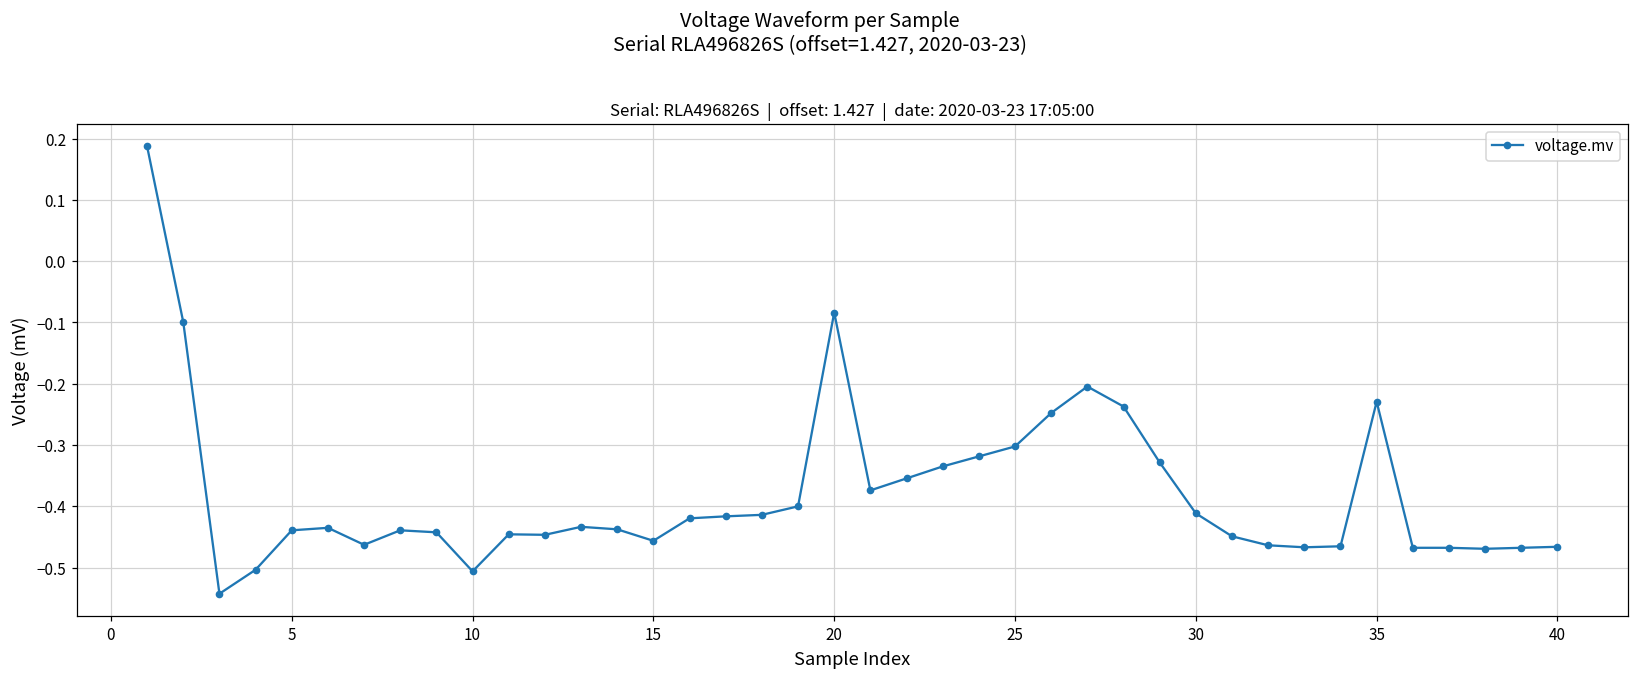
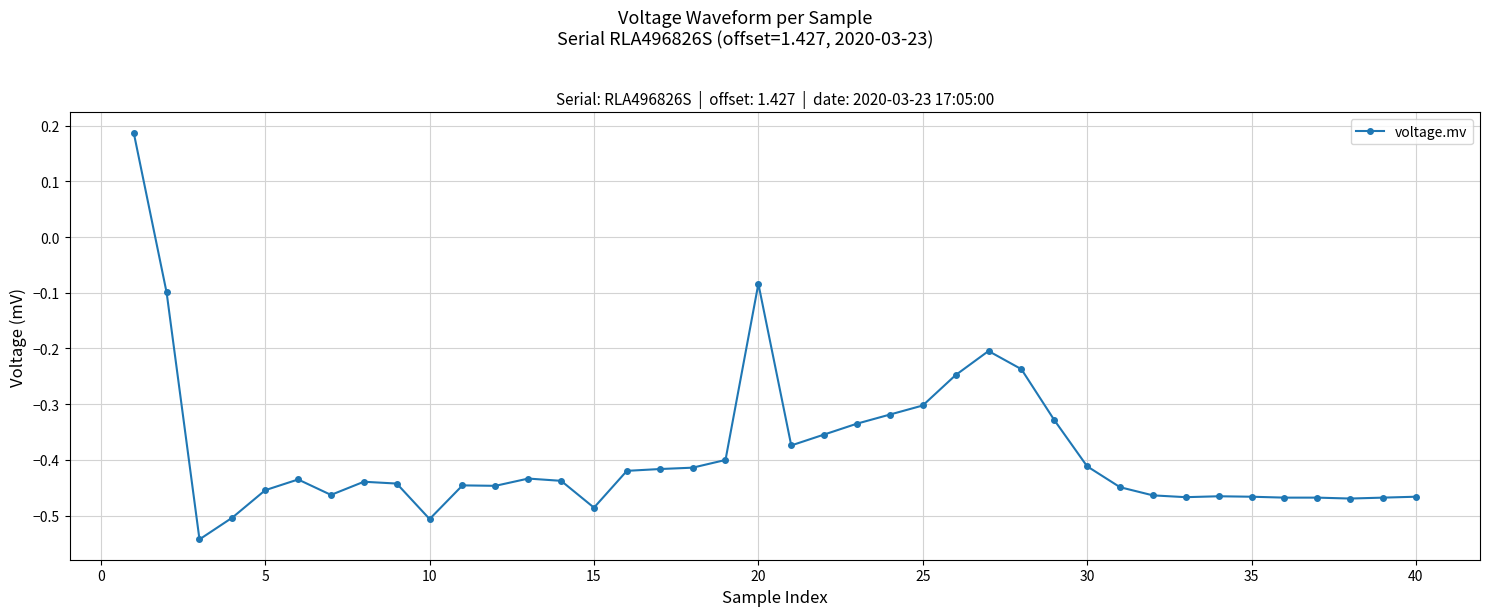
  {
-   "5": -0.44,
+   "5": -0.45,
    "10": -0.51,
-   "15": -0.46,
+   "15": -0.49,
    "20": -0.08,
    "25": -0.30,
    "30": -0.41,
-   "35": -0.23,
+   "35": -0.47,
    "40": -0.47
  }
